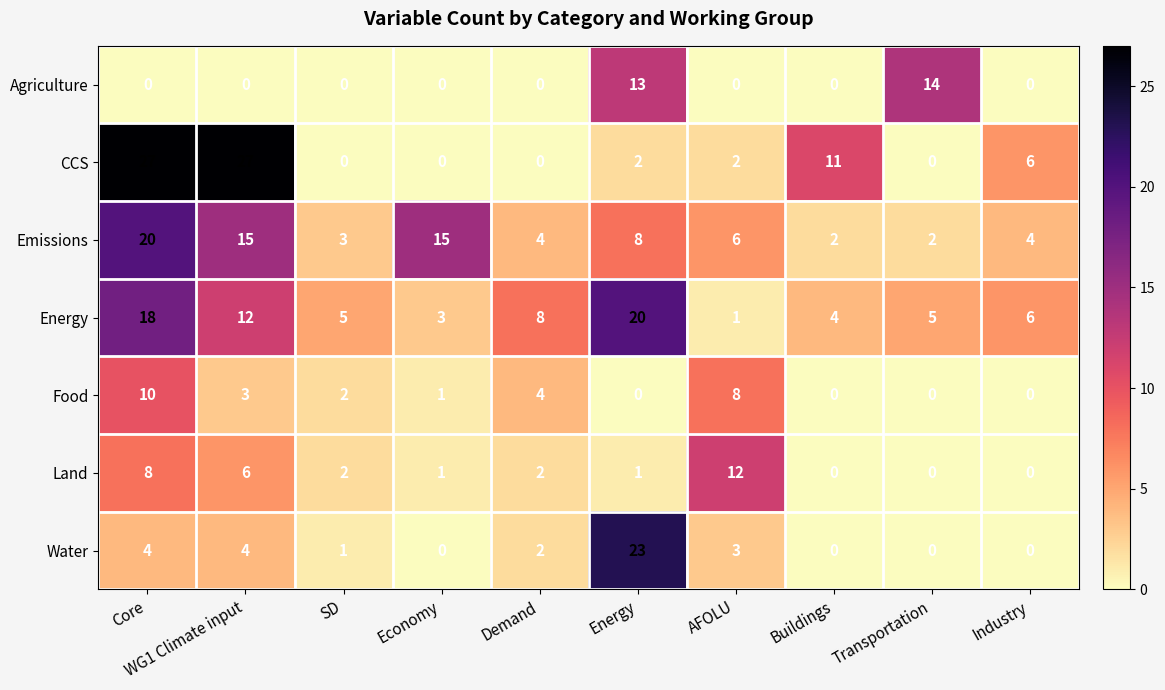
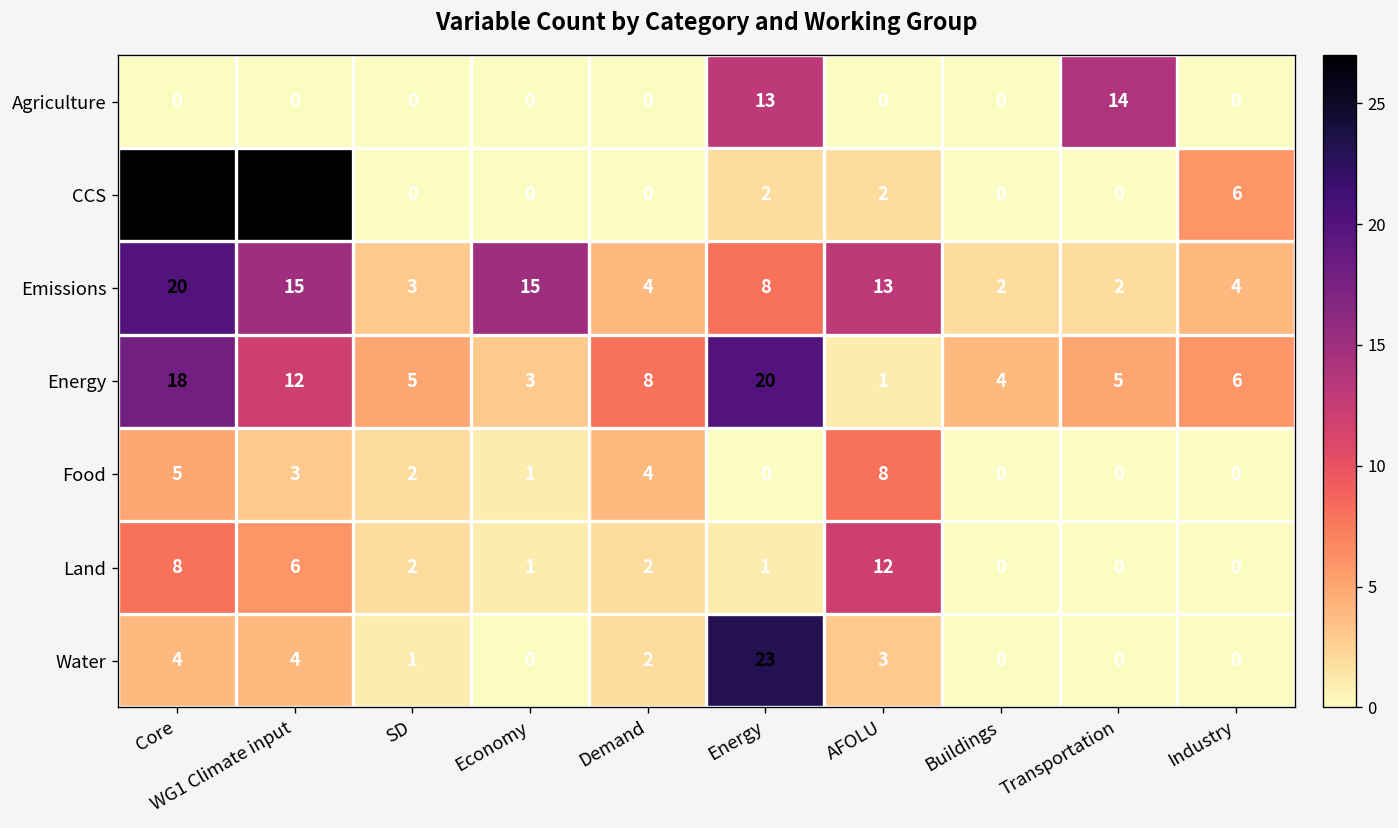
  {
    "Agriculture": {
      "Core": 0,
      "WG1 Climate input": 0,
      "SD": 0,
      "Economy": 0,
      "Demand": 0,
      "Energy": 13,
      "AFOLU": 0,
      "Buildings": 0,
      "Transportation": 14,
      "Industry": 0
    },
    "CCS": {
      "SD": 0,
      "Economy": 0,
      "Demand": 0,
      "Energy": 2,
      "AFOLU": 2,
-     "Buildings": 11,
+     "Buildings": 0,
      "Transportation": 0,
      "Industry": 6
    },
    "Emissions": {
      "Core": 20,
      "WG1 Climate input": 15,
      "SD": 3,
      "Economy": 15,
      "Demand": 4,
      "Energy": 8,
-     "AFOLU": 6,
+     "AFOLU": 13,
      "Buildings": 2,
      "Transportation": 2,
      "Industry": 4
    },
    "Energy": {
      "Core": 18,
      "WG1 Climate input": 12,
      "SD": 5,
      "Economy": 3,
      "Demand": 8,
      "Energy": 20,
      "AFOLU": 1,
      "Buildings": 4,
      "Transportation": 5,
      "Industry": 6
    },
    "Food": {
-     "Core": 10,
+     "Core": 5,
      "WG1 Climate input": 3,
      "SD": 2,
      "Economy": 1,
      "Demand": 4,
      "Energy": 0,
      "AFOLU": 8,
      "Buildings": 0,
      "Transportation": 0,
      "Industry": 0
    },
    "Land": {
      "Core": 8,
      "WG1 Climate input": 6,
      "SD": 2,
      "Economy": 1,
      "Demand": 2,
      "Energy": 1,
      "AFOLU": 12,
      "Buildings": 0,
      "Transportation": 0,
      "Industry": 0
    },
    "Water": {
      "Core": 4,
      "WG1 Climate input": 4,
      "SD": 1,
      "Economy": 0,
      "Demand": 2,
      "Energy": 23,
      "AFOLU": 3,
      "Buildings": 0,
      "Transportation": 0,
      "Industry": 0
    }
  }
